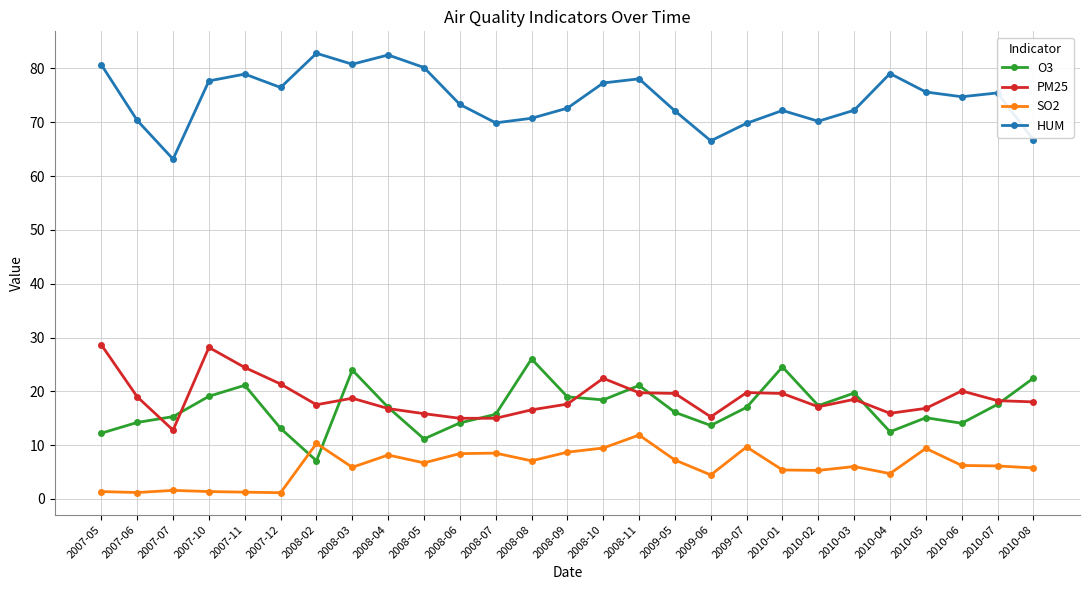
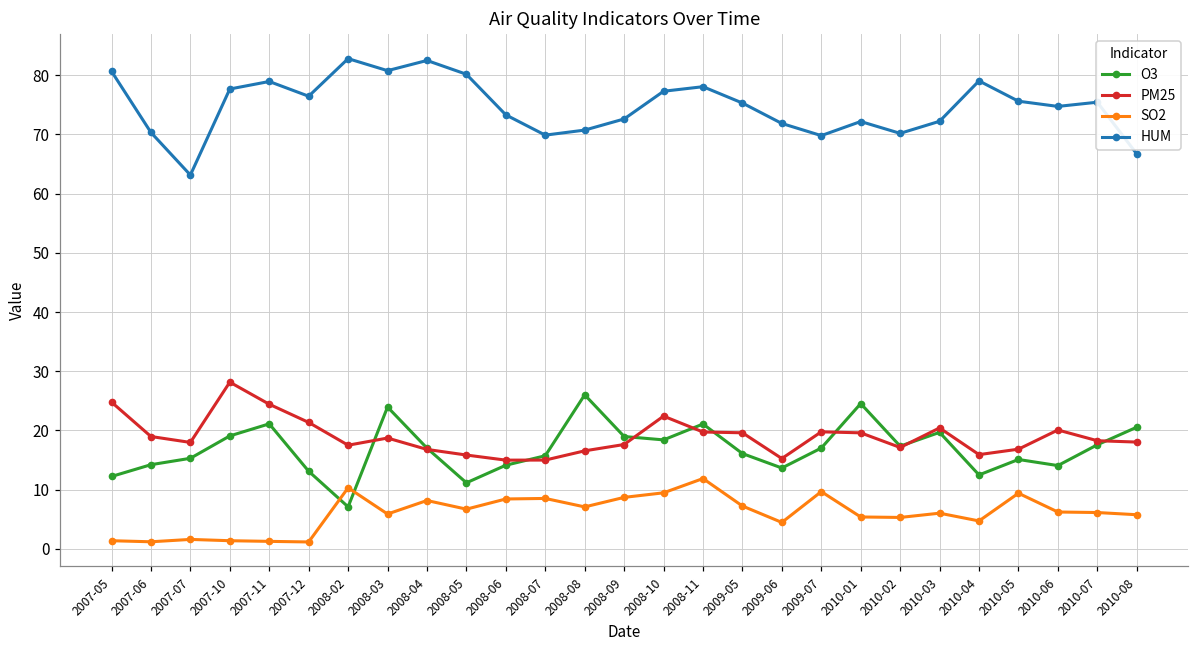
  {
    "O3": {
      "2007-05": 12,
      "2007-06": 14,
      "2007-07": 15,
      "2007-10": 19,
      "2007-11": 21,
      "2007-12": 13,
      "2008-02": 7,
      "2008-03": 24,
      "2008-05": 11,
      "2008-06": 14,
      "2008-07": 16,
      "2008-08": 26,
      "2008-09": 19,
      "2008-10": 18,
      "2008-11": 21,
      "2009-05": 16,
      "2009-06": 14,
      "2009-07": 17,
      "2010-01": 25,
      "2010-03": 20,
      "2010-04": 12,
      "2010-05": 15,
      "2010-06": 14,
      "2010-07": 18,
-     "2010-08": 22
+     "2010-08": 21
    },
    "PM25": {
-     "2007-05": 29,
+     "2007-05": 25,
      "2007-06": 19,
-     "2007-07": 13,
+     "2007-07": 18,
      "2007-10": 28,
      "2007-11": 24,
      "2007-12": 21,
      "2008-02": 18,
      "2008-03": 19,
      "2008-05": 16,
      "2008-06": 15,
      "2008-07": 15,
      "2008-08": 17,
      "2008-09": 18,
      "2008-10": 22,
      "2008-11": 20,
      "2009-05": 20,
      "2009-06": 15,
      "2009-07": 20,
      "2010-01": 20,
-     "2010-03": 19,
+     "2010-03": 20,
      "2010-04": 16,
      "2010-05": 17,
      "2010-06": 20,
      "2010-07": 18,
      "2010-08": 18
    },
    "SO2": {
      "2007-05": 1,
      "2007-06": 1,
      "2007-07": 2,
      "2007-10": 1,
      "2007-11": 1,
      "2007-12": 1,
      "2008-02": 10,
      "2008-03": 6,
      "2008-04": 8,
      "2008-05": 7,
      "2008-06": 8,
      "2008-07": 9,
      "2008-08": 7,
      "2008-09": 9,
      "2008-10": 9,
      "2008-11": 12,
      "2009-05": 7,
      "2009-06": 4,
      "2009-07": 10,
      "2010-01": 5,
      "2010-02": 5,
      "2010-03": 6,
      "2010-04": 5,
      "2010-05": 9,
      "2010-06": 6,
      "2010-07": 6,
      "2010-08": 6
    },
    "HUM": {
      "2007-05": 81,
      "2007-06": 70,
      "2007-07": 63,
      "2007-10": 78,
      "2007-11": 79,
      "2007-12": 76,
      "2008-02": 83,
      "2008-03": 81,
      "2008-04": 82,
      "2008-05": 80,
      "2008-06": 73,
      "2008-07": 70,
      "2008-08": 71,
      "2008-09": 73,
      "2008-10": 77,
      "2008-11": 78,
-     "2009-05": 72,
-     "2009-06": 67,
+     "2009-05": 75,
+     "2009-06": 72,
      "2009-07": 70,
      "2010-01": 72,
      "2010-02": 70,
      "2010-03": 72,
      "2010-04": 79,
      "2010-05": 76,
      "2010-06": 75,
      "2010-08": 67
    }
  }
